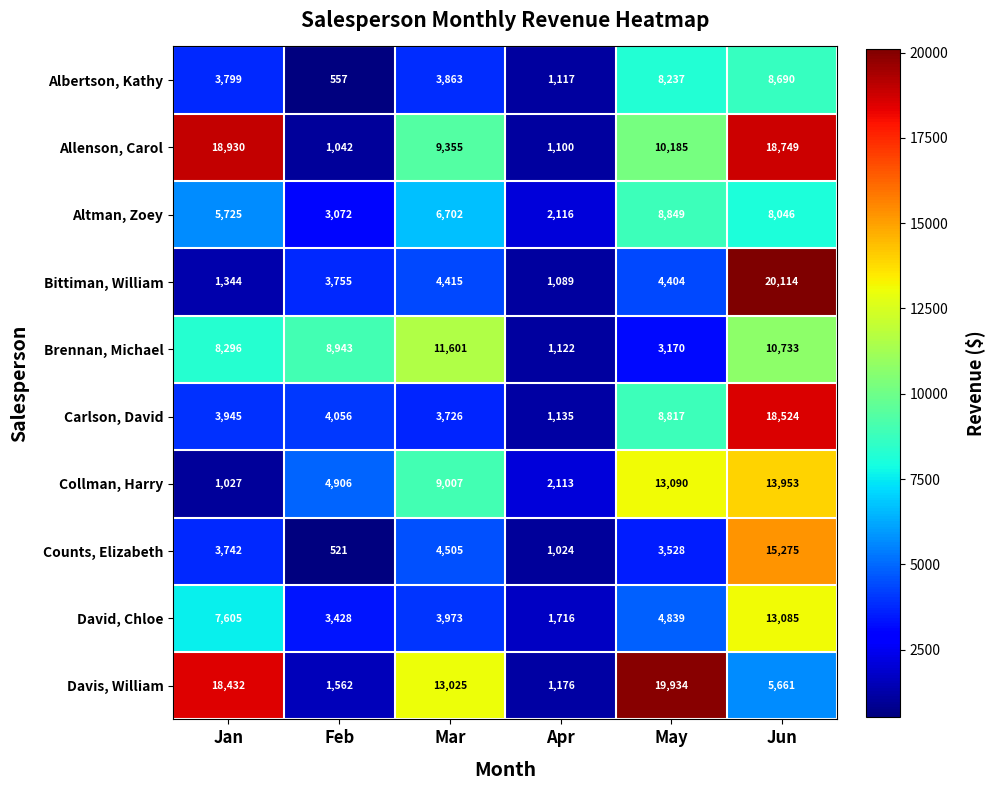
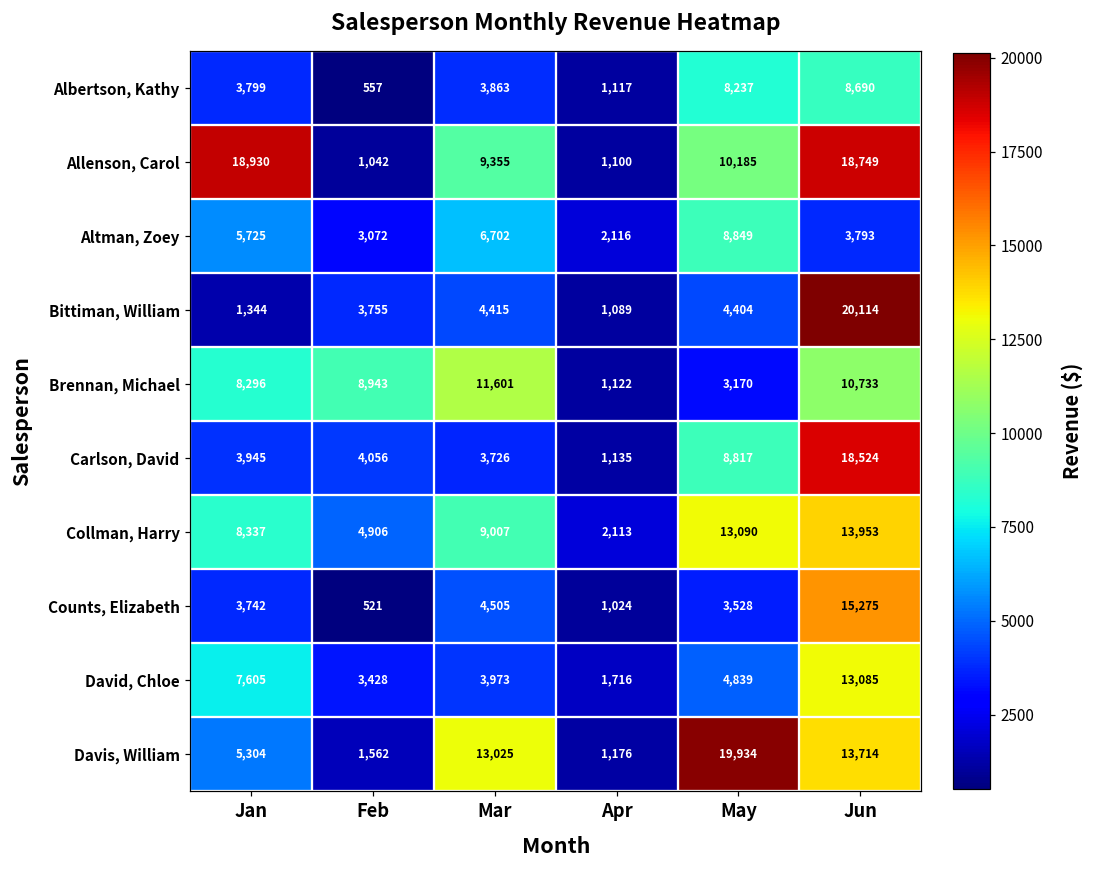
  {
    "Albertson, Kathy": {
      "Jan": "3,799",
      "Feb": "557",
      "Mar": "3,863",
      "Apr": "1,117",
      "May": "8,237",
      "Jun": "8,690"
    },
    "Allenson, Carol": {
      "Jan": "18,930",
      "Feb": "1,042",
      "Mar": "9,355",
      "Apr": "1,100",
      "May": "10,185",
      "Jun": "18,749"
    },
    "Altman, Zoey": {
      "Jan": "5,725",
      "Feb": "3,072",
      "Mar": "6,702",
      "Apr": "2,116",
      "May": "8,849",
-     "Jun": "8,046"
+     "Jun": "3,793"
    },
    "Bittiman, William": {
      "Jan": "1,344",
      "Feb": "3,755",
      "Mar": "4,415",
      "Apr": "1,089",
      "May": "4,404",
      "Jun": "20,114"
    },
    "Brennan, Michael": {
      "Jan": "8,296",
      "Feb": "8,943",
      "Mar": "11,601",
      "Apr": "1,122",
      "May": "3,170",
      "Jun": "10,733"
    },
    "Carlson, David": {
      "Jan": "3,945",
      "Feb": "4,056",
      "Mar": "3,726",
      "Apr": "1,135",
      "May": "8,817",
      "Jun": "18,524"
    },
    "Collman, Harry": {
-     "Jan": "1,027",
+     "Jan": "8,337",
      "Feb": "4,906",
      "Mar": "9,007",
      "Apr": "2,113",
      "May": "13,090",
      "Jun": "13,953"
    },
    "Counts, Elizabeth": {
      "Jan": "3,742",
      "Feb": "521",
      "Mar": "4,505",
      "Apr": "1,024",
      "May": "3,528",
      "Jun": "15,275"
    },
    "David, Chloe": {
      "Jan": "7,605",
      "Feb": "3,428",
      "Mar": "3,973",
      "Apr": "1,716",
      "May": "4,839",
      "Jun": "13,085"
    },
    "Davis, William": {
-     "Jan": "18,432",
+     "Jan": "5,304",
      "Feb": "1,562",
      "Mar": "13,025",
      "Apr": "1,176",
      "May": "19,934",
-     "Jun": "5,661"
+     "Jun": "13,714"
    }
  }
